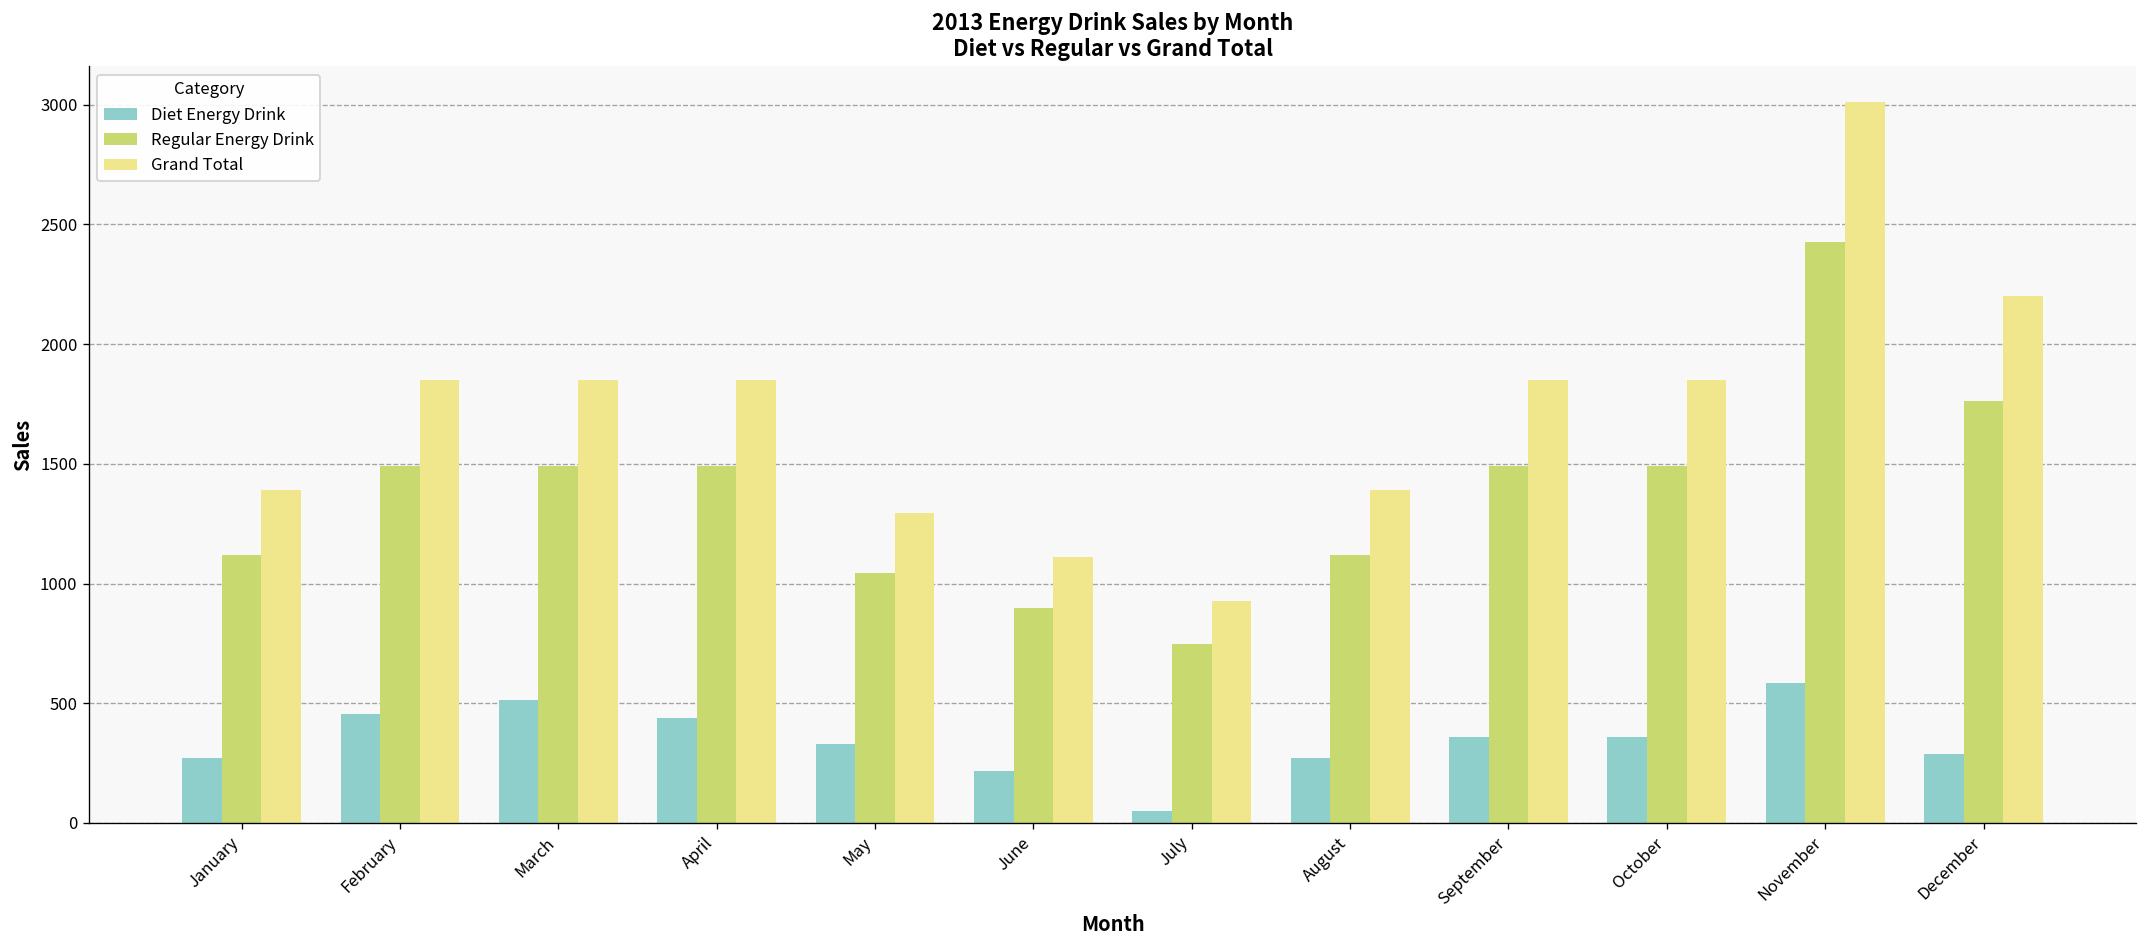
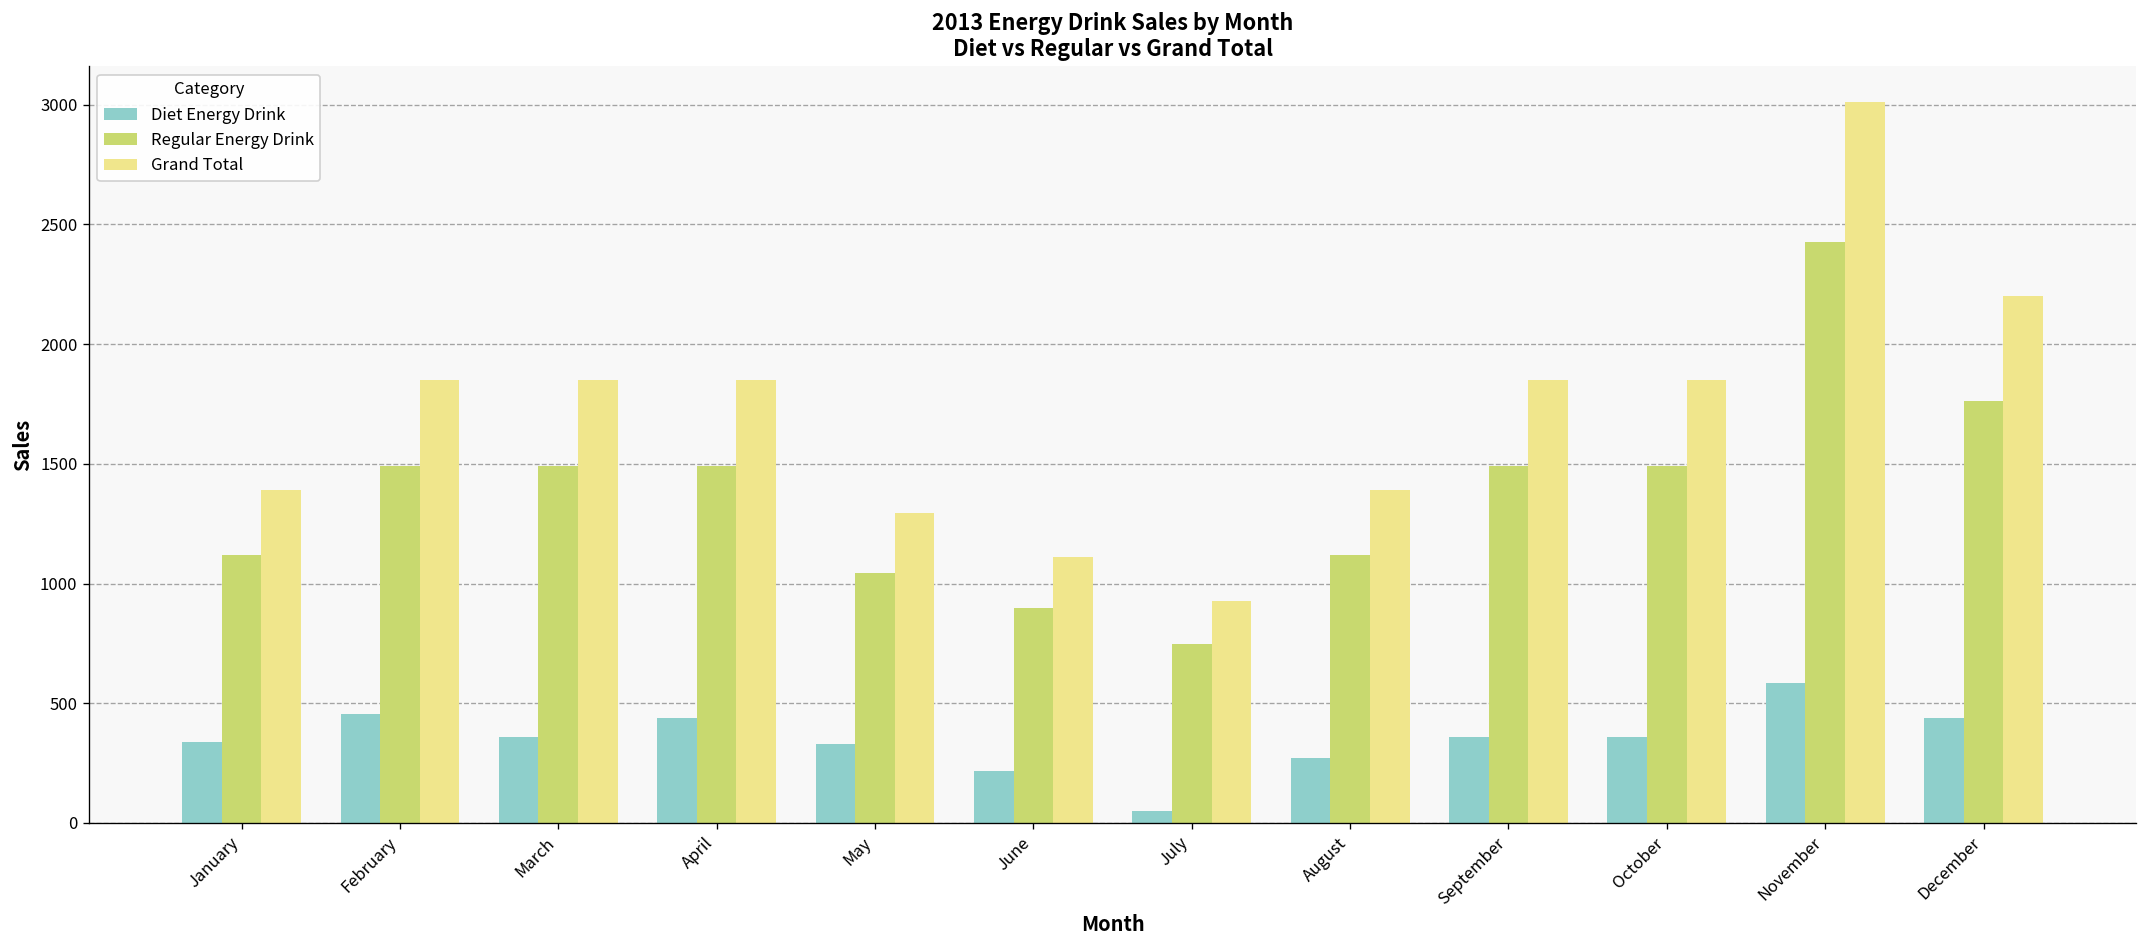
  {
    "Diet Energy Drink": {
-     "January": 270,
+     "January": 340,
      "February": 450,
-     "March": 510,
+     "March": 360,
      "April": 440,
      "May": 330,
      "June": 220,
      "July": 50,
      "August": 270,
      "September": 360,
      "October": 360,
      "November": 580,
-     "December": 290
+     "December": 440
    }
  }
